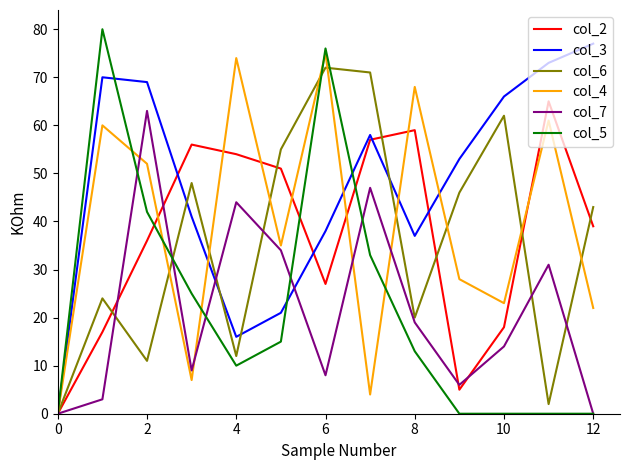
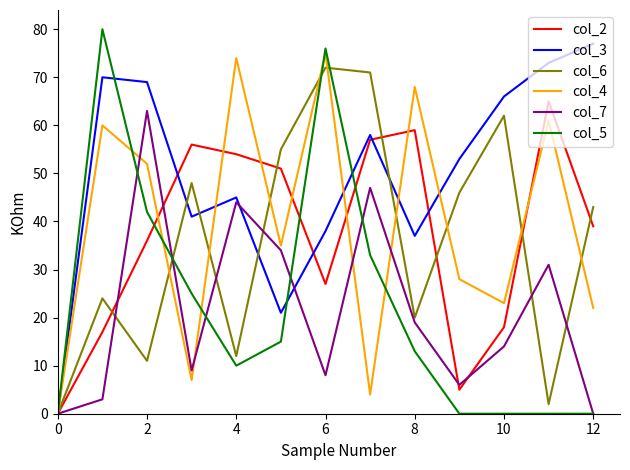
  {
    "col_2": {
      "2": 36,
      "4": 54,
      "6": 27,
      "8": 59,
      "10": 18,
      "12": 39
    },
    "col_3": {
      "2": 69,
-     "4": 16,
+     "4": 45,
      "6": 38,
      "8": 37,
      "10": 66
    },
    "col_6": {
      "2": 11,
      "4": 12,
      "6": 72,
      "8": 20,
      "10": 62,
      "12": 43
    },
    "col_4": {
      "2": 52,
      "4": 74,
      "6": 75,
      "8": 68,
      "10": 23,
      "12": 22
    },
    "col_7": {
      "2": 63,
      "4": 44,
      "6": 8,
      "8": 19,
      "10": 14
    },
    "col_5": {
      "2": 42,
      "4": 10,
      "6": 76,
      "8": 13,
      "10": 0
    }
  }
